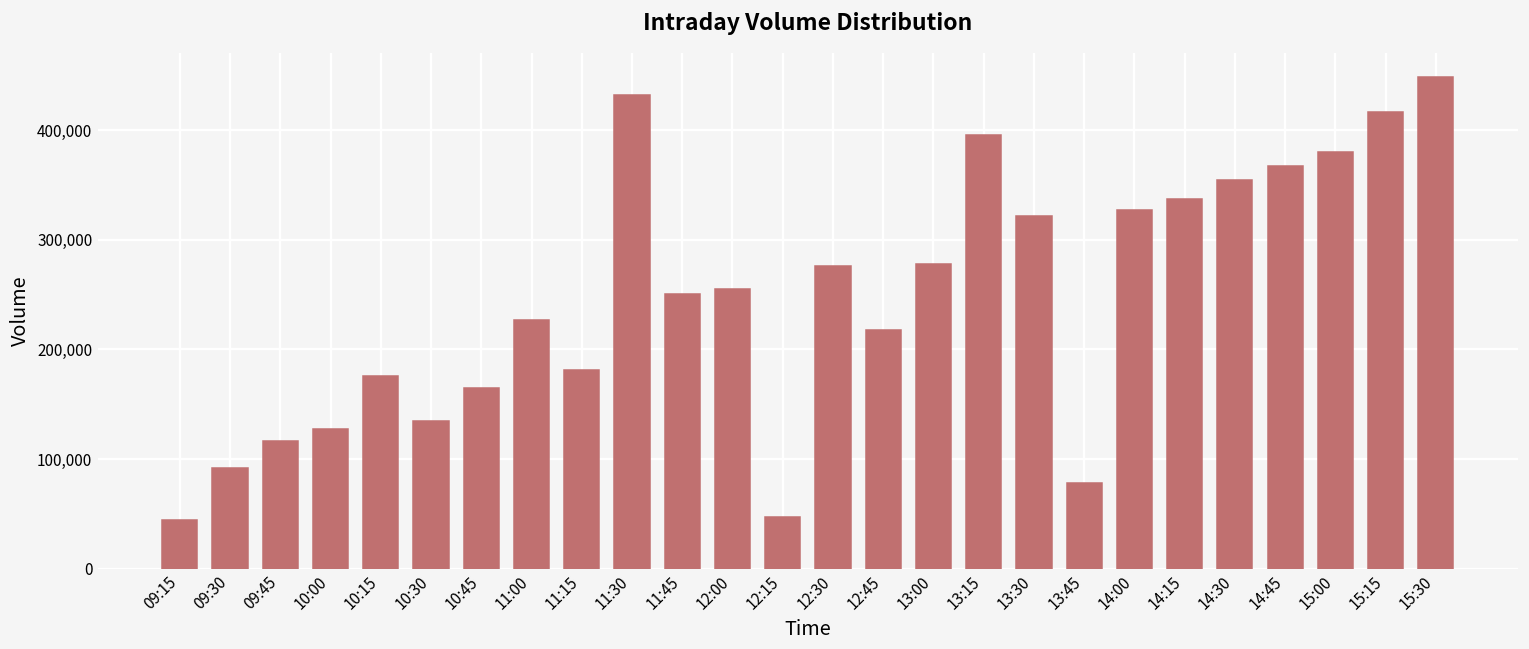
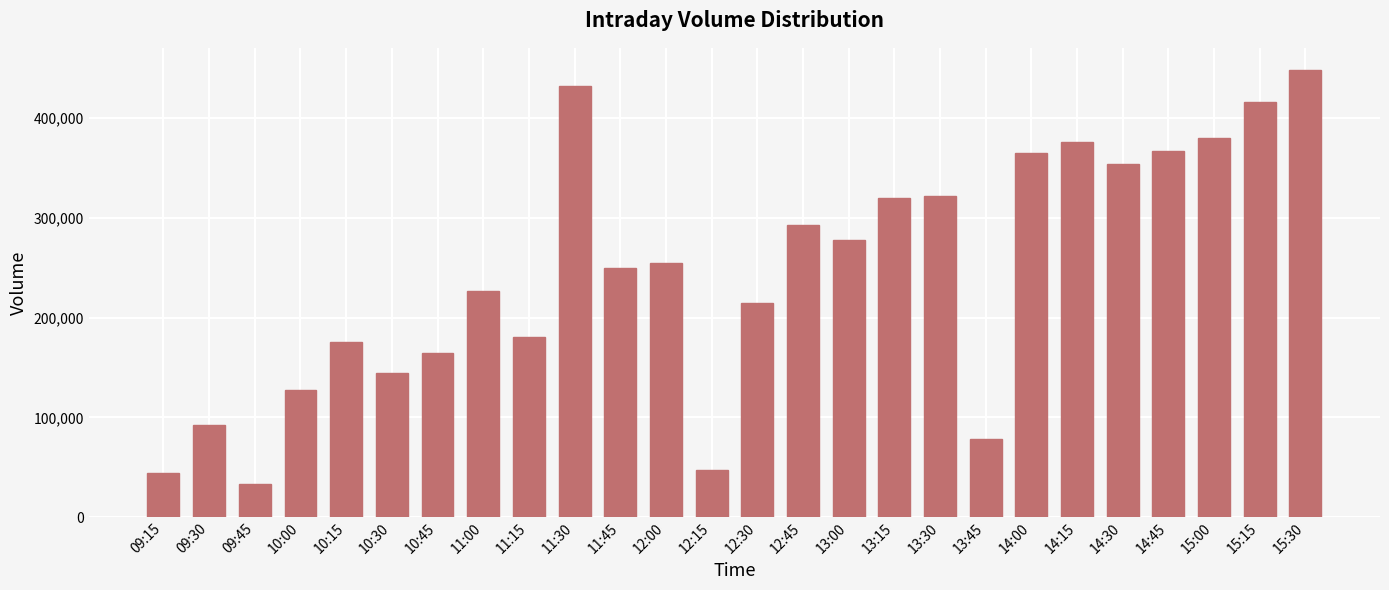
  {
    "09:15": "40,000",
    "09:30": "90,000",
-   "09:45": "120,000",
+   "09:45": "30,000",
    "10:00": "130,000",
    "10:15": "180,000",
-   "10:30": "130,000",
+   "10:30": "140,000",
    "10:45": "160,000",
    "11:00": "230,000",
    "11:15": "180,000",
    "11:30": "430,000",
    "11:45": "250,000",
    "12:00": "250,000",
    "12:15": "50,000",
-   "12:30": "280,000",
-   "12:45": "220,000",
+   "12:30": "210,000",
+   "12:45": "290,000",
    "13:00": "280,000",
-   "13:15": "400,000",
+   "13:15": "320,000",
    "13:30": "320,000",
    "13:45": "80,000",
-   "14:00": "330,000",
-   "14:15": "340,000",
+   "14:00": "360,000",
+   "14:15": "380,000",
    "14:30": "350,000",
    "14:45": "370,000",
    "15:00": "380,000",
    "15:15": "420,000",
    "15:30": "450,000"
  }
